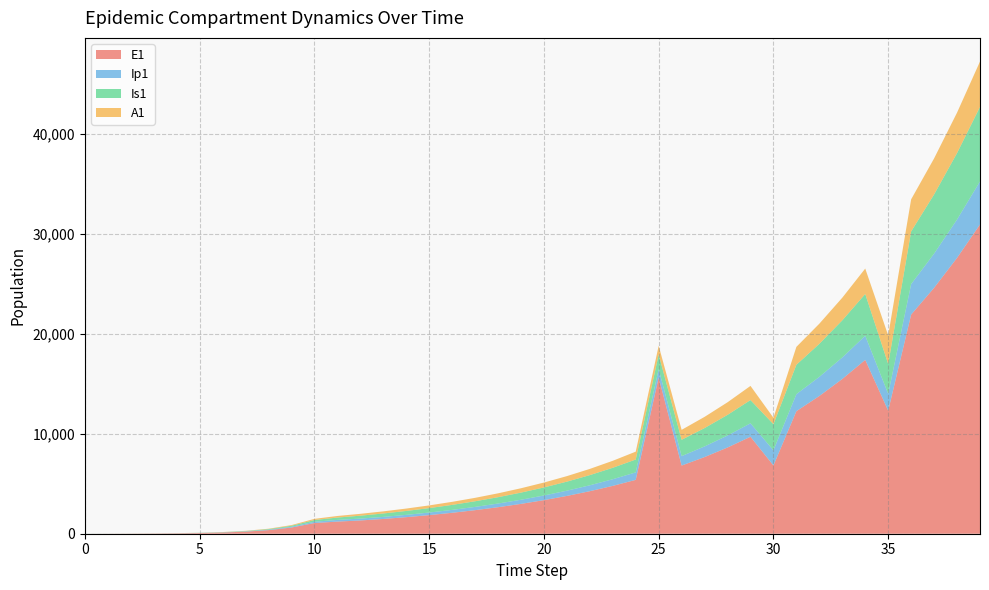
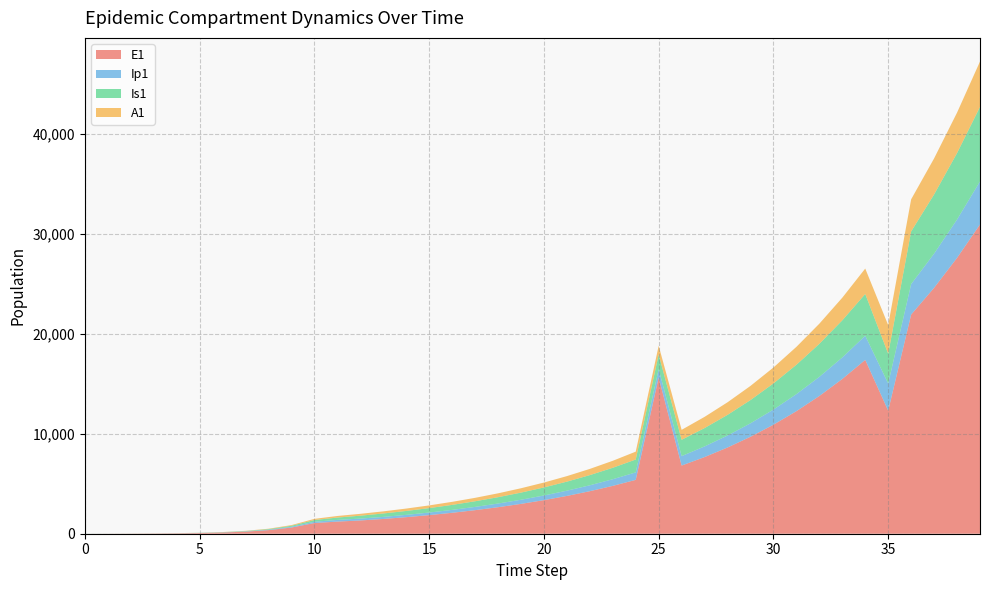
  {
    "E1": {
      "15": "1,900",
      "20": "3,400",
      "25": "15,600",
-     "30": "6,800",
+     "30": "10,900",
      "35": "12,300"
    },
    "Ip1": {
      "15": "300",
      "20": "500",
      "25": "800",
      "30": "1,500",
-     "35": "1,700"
+     "35": "2,700"
    },
    "Is1": {
      "15": "400",
      "20": "800",
      "25": "1,400",
      "30": "2,600",
      "35": "3,000"
    },
    "A1": {
      "15": "300",
      "20": "500",
      "25": "900",
-     "30": "600",
+     "30": "1,600",
      "35": "2,900"
    }
  }
